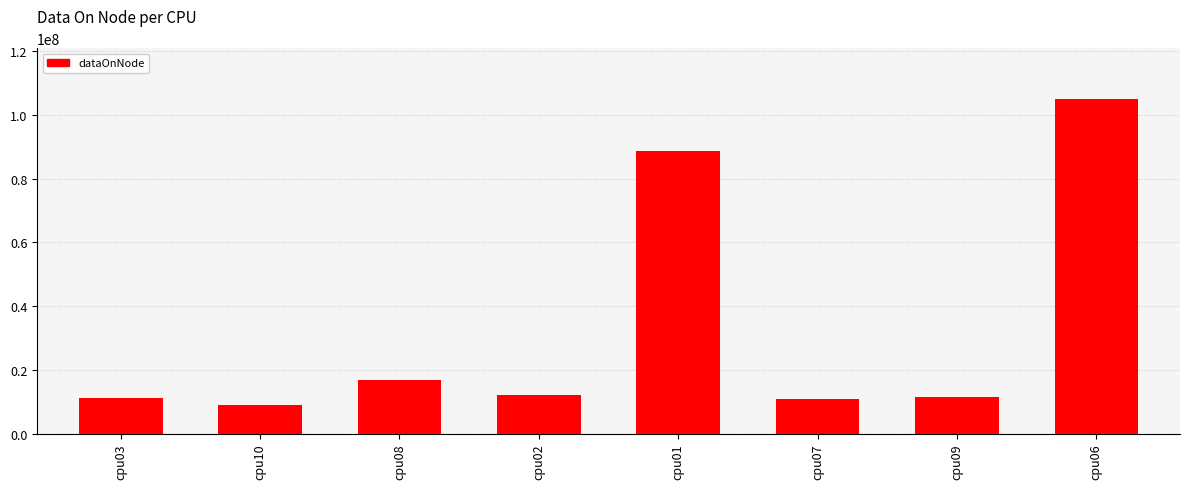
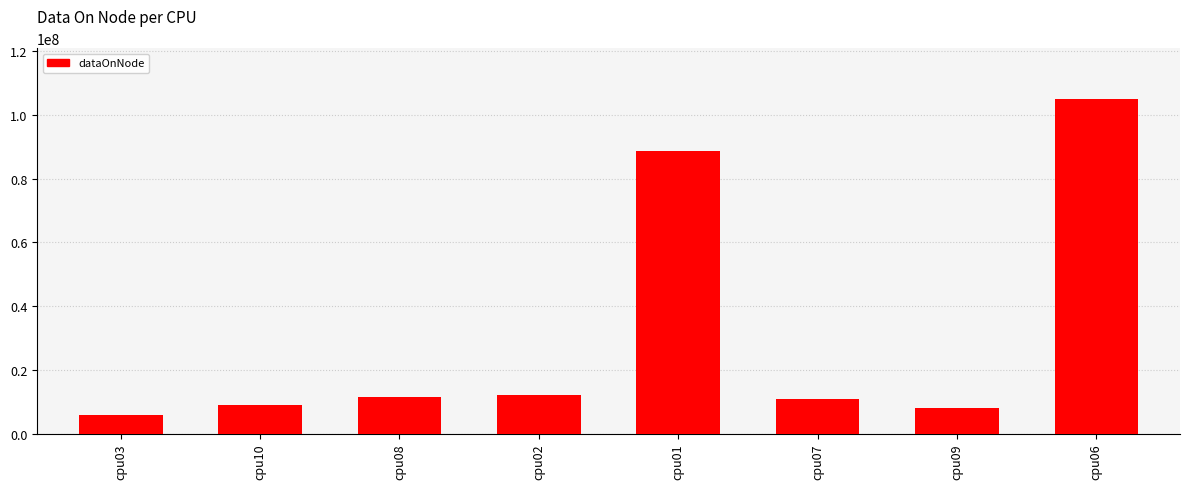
  {
-   "cpu03": 11000000,
+   "cpu03": 6000000,
    "cpu10": 9000000,
-   "cpu08": 17000000,
+   "cpu08": 11000000,
    "cpu02": 12000000,
    "cpu01": 89000000,
    "cpu07": 11000000,
-   "cpu09": 11000000,
+   "cpu09": 8000000,
    "cpu06": 105000000
  }
